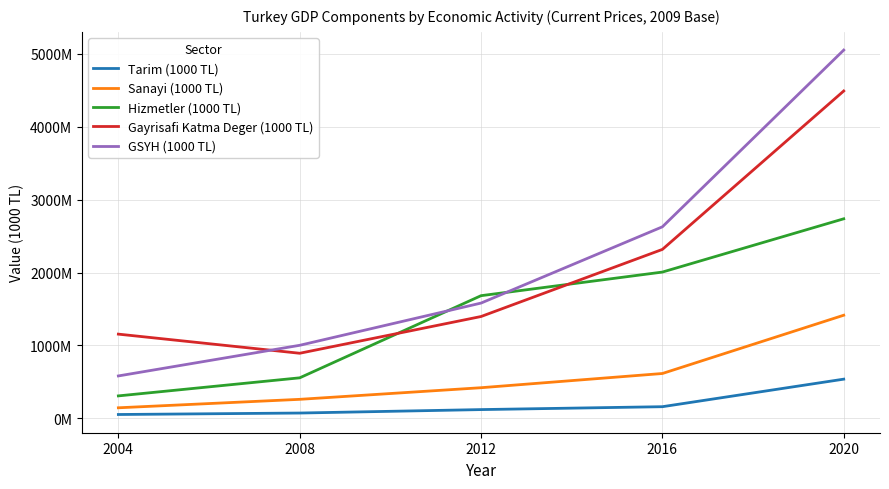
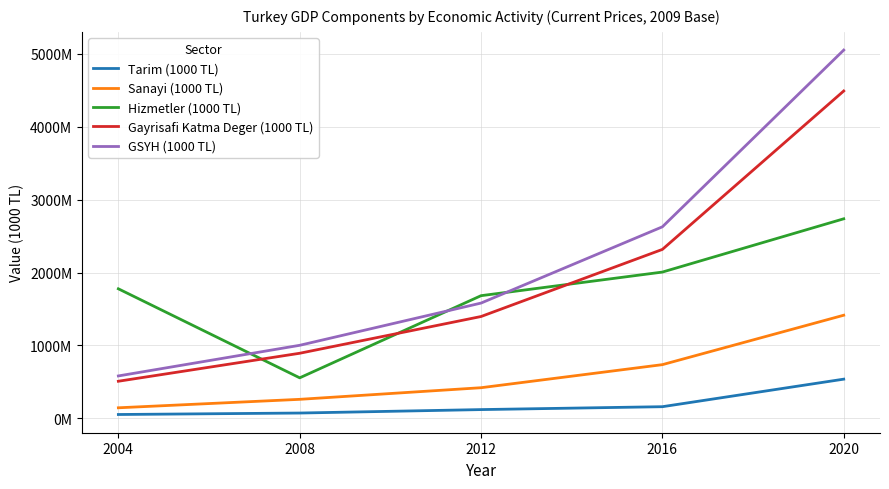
  {
    "Tarim (1000 TL)": {
      "2004": 100000000,
      "2008": 100000000,
      "2012": 100000000,
      "2016": 200000000,
      "2020": 500000000
    },
    "Sanayi (1000 TL)": {
      "2004": 100000000,
      "2008": 300000000,
      "2012": 400000000,
-     "2016": 600000000,
+     "2016": 700000000,
      "2020": 1400000000
    },
    "Hizmetler (1000 TL)": {
-     "2004": 300000000,
+     "2004": 1800000000,
      "2008": 600000000,
      "2012": 1700000000,
      "2016": 2000000000,
      "2020": 2700000000
    },
    "Gayrisafi Katma Deger (1000 TL)": {
-     "2004": 1200000000,
+     "2004": 500000000,
      "2008": 900000000,
      "2012": 1400000000,
      "2016": 2300000000,
      "2020": 4500000000
    },
    "GSYH (1000 TL)": {
      "2004": 600000000,
      "2008": 1000000000,
      "2012": 1600000000,
      "2016": 2600000000,
      "2020": 5000000000
    }
  }
